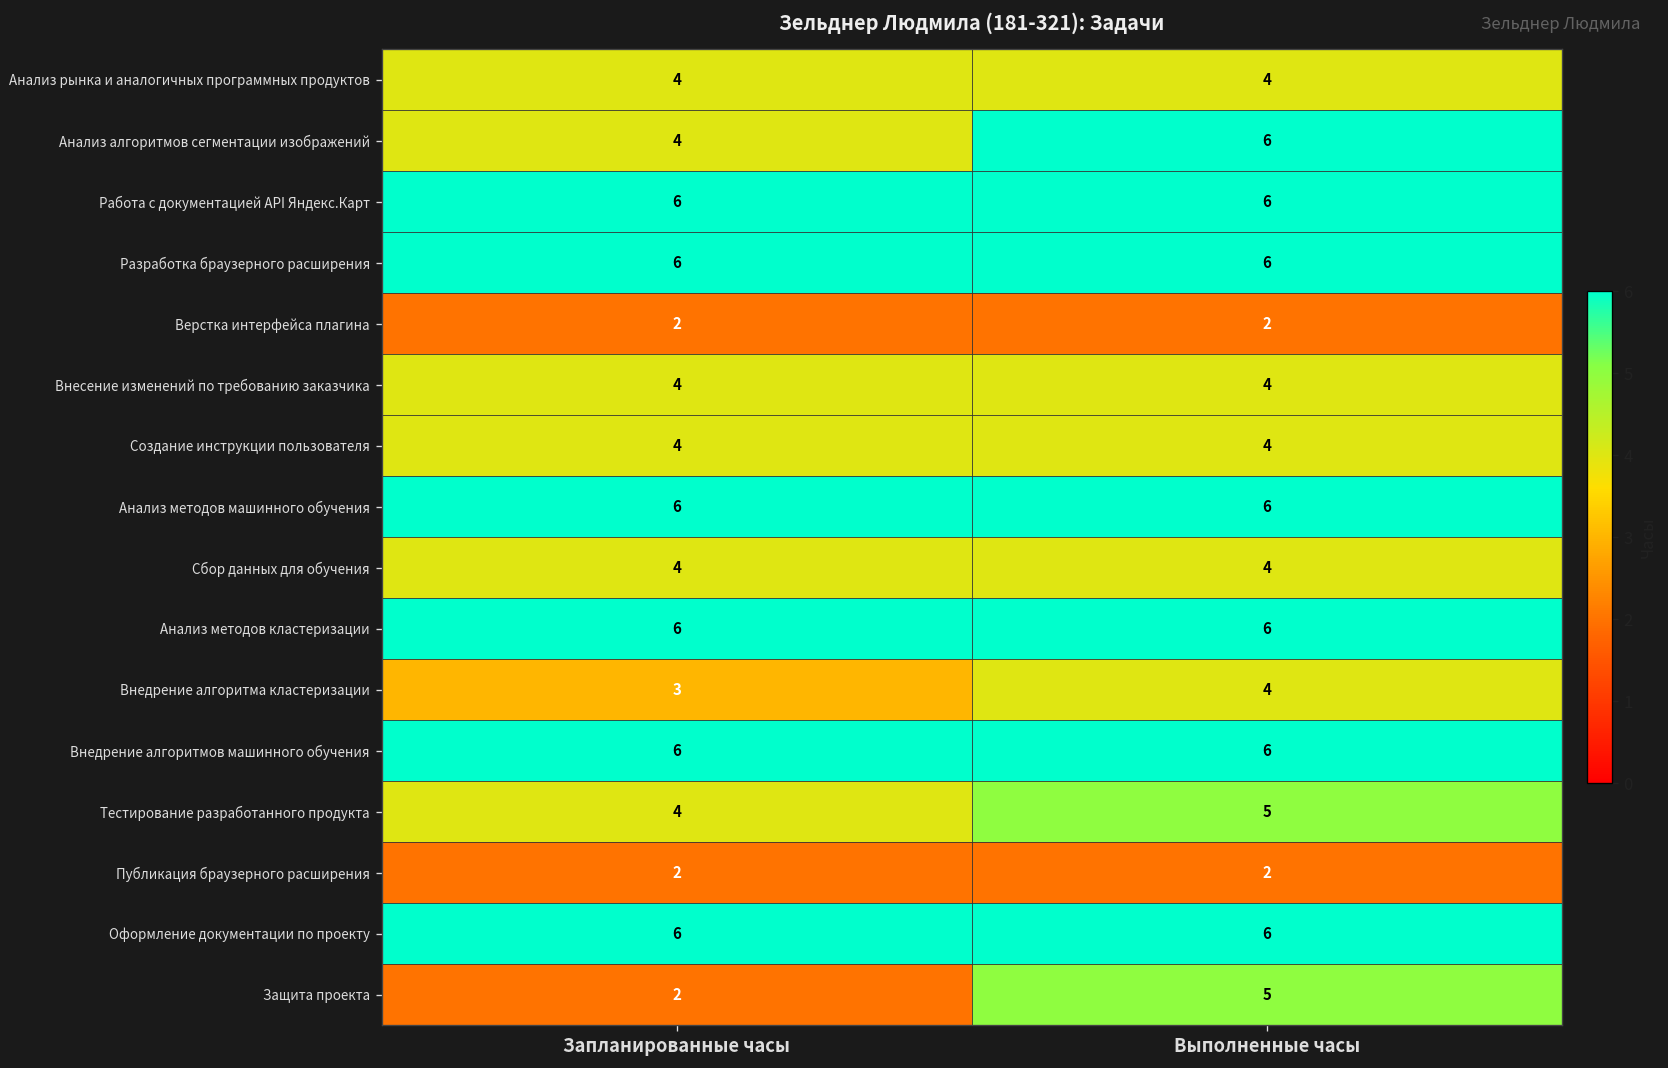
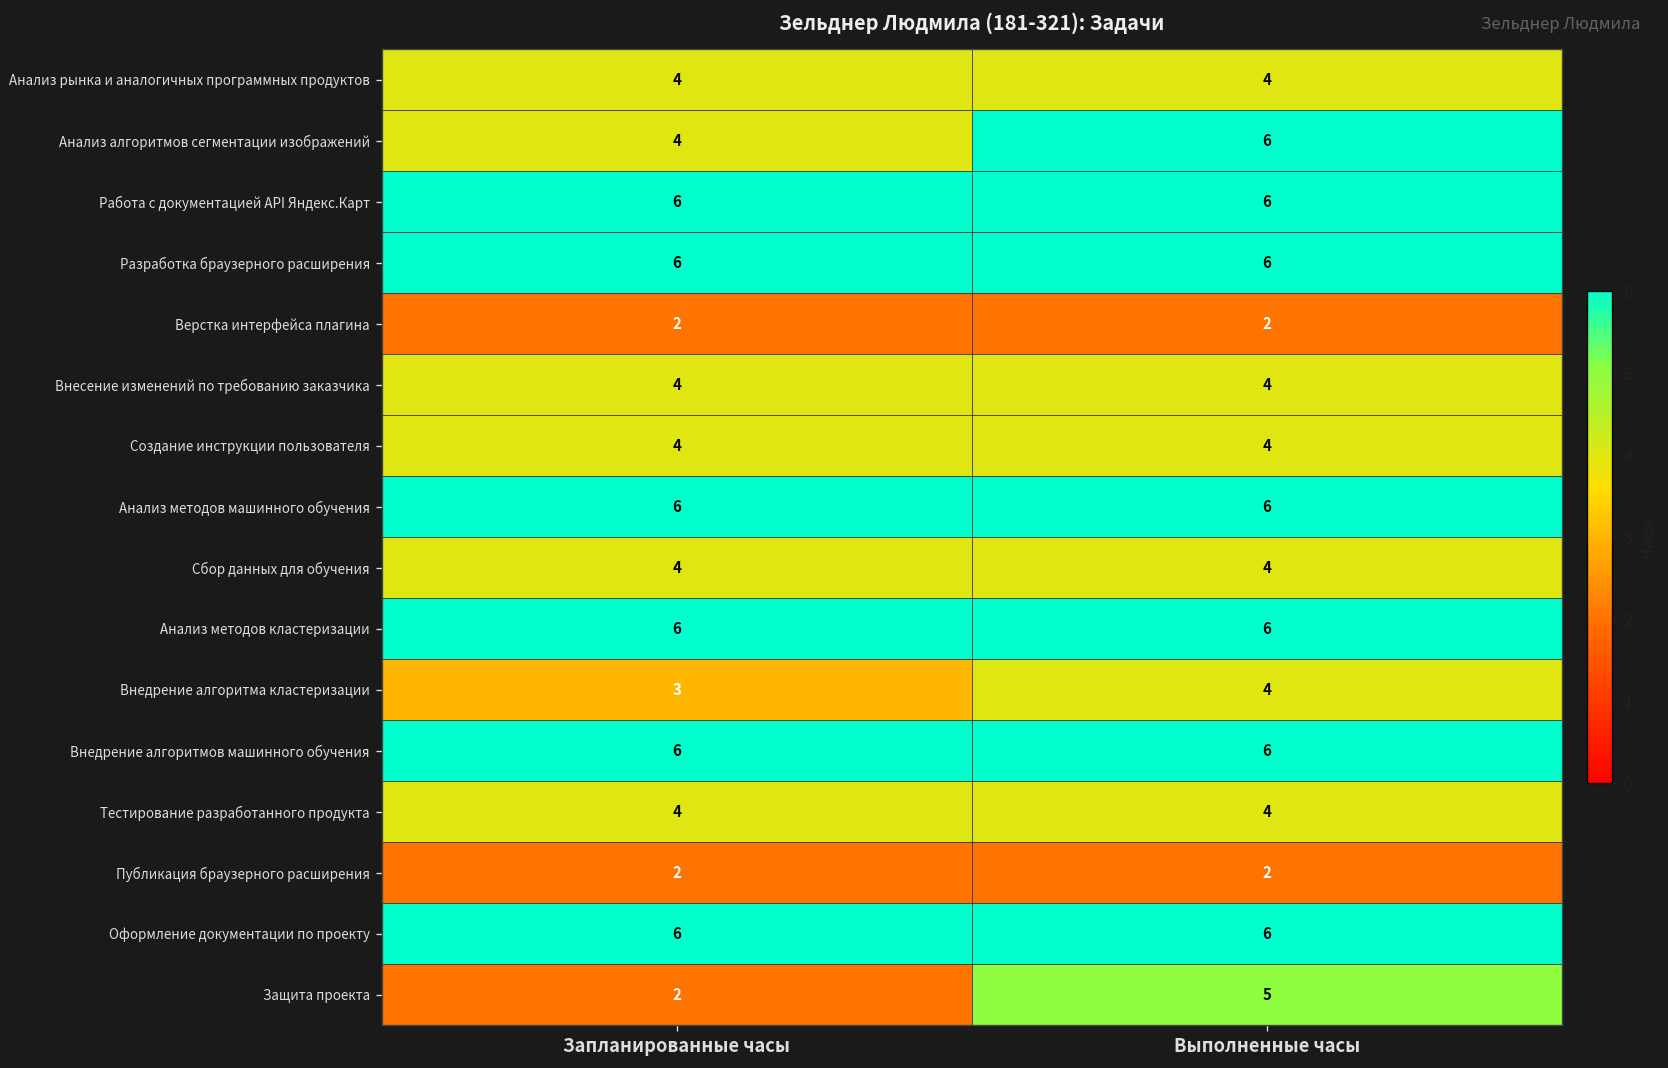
  {
    "Анализ рынка и аналогичных программных продуктов": {
      "Запланированные часы": 4,
      "Выполненные часы": 4
    },
    "Анализ алгоритмов сегментации изображений": {
      "Запланированные часы": 4,
      "Выполненные часы": 6
    },
    "Работа с документацией API Яндекс.Карт": {
      "Запланированные часы": 6,
      "Выполненные часы": 6
    },
    "Разработка браузерного расширения": {
      "Запланированные часы": 6,
      "Выполненные часы": 6
    },
    "Верстка интерфейса плагина": {
      "Запланированные часы": 2,
      "Выполненные часы": 2
    },
    "Внесение изменений по требованию заказчика": {
      "Запланированные часы": 4,
      "Выполненные часы": 4
    },
    "Создание инструкции пользователя": {
      "Запланированные часы": 4,
      "Выполненные часы": 4
    },
    "Анализ методов машинного обучения": {
      "Запланированные часы": 6,
      "Выполненные часы": 6
    },
    "Сбор данных для обучения": {
      "Запланированные часы": 4,
      "Выполненные часы": 4
    },
    "Анализ методов кластеризации": {
      "Запланированные часы": 6,
      "Выполненные часы": 6
    },
    "Внедрение алгоритма кластеризации": {
      "Запланированные часы": 3,
      "Выполненные часы": 4
    },
    "Внедрение алгоритмов машинного обучения": {
      "Запланированные часы": 6,
      "Выполненные часы": 6
    },
    "Тестирование разработанного продукта": {
      "Запланированные часы": 4,
-     "Выполненные часы": 5
+     "Выполненные часы": 4
    },
    "Публикация браузерного расширения": {
      "Запланированные часы": 2,
      "Выполненные часы": 2
    },
    "Оформление документации по проекту": {
      "Запланированные часы": 6,
      "Выполненные часы": 6
    },
    "Защита проекта": {
      "Запланированные часы": 2,
      "Выполненные часы": 5
    }
  }
